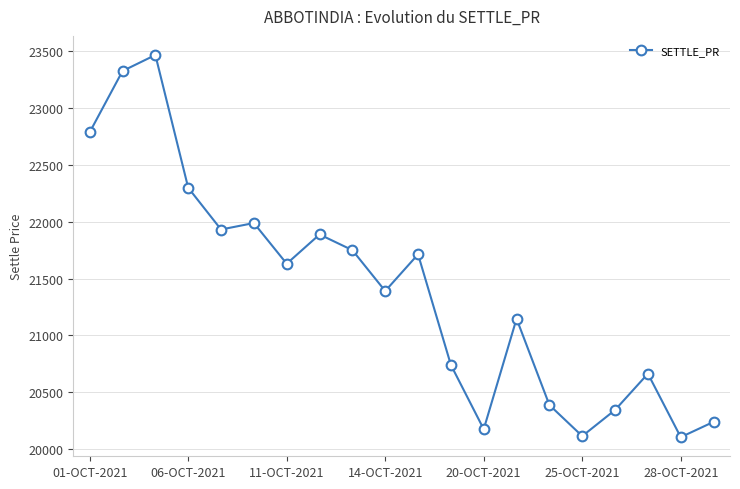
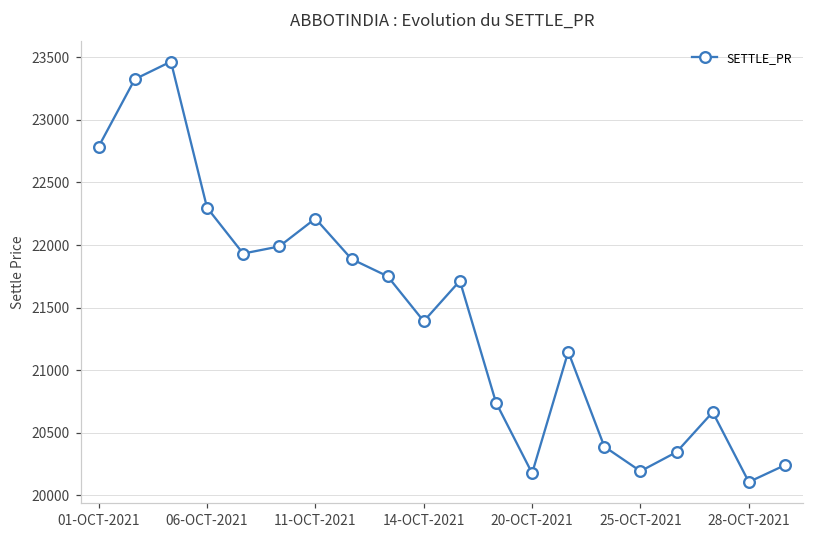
  {
    "01-OCT-2021": 22790,
    "06-OCT-2021": 22300,
-   "11-OCT-2021": 21630,
+   "11-OCT-2021": 22210,
    "14-OCT-2021": 21390,
    "20-OCT-2021": 20180,
-   "25-OCT-2021": 20110,
+   "25-OCT-2021": 20190,
    "28-OCT-2021": 20110
  }
